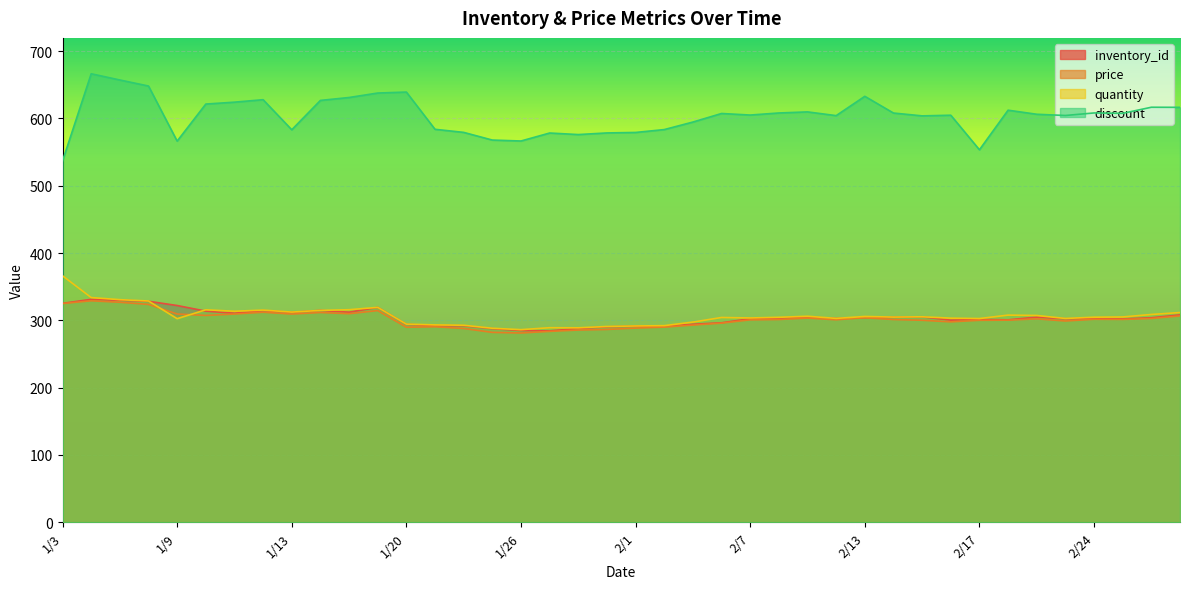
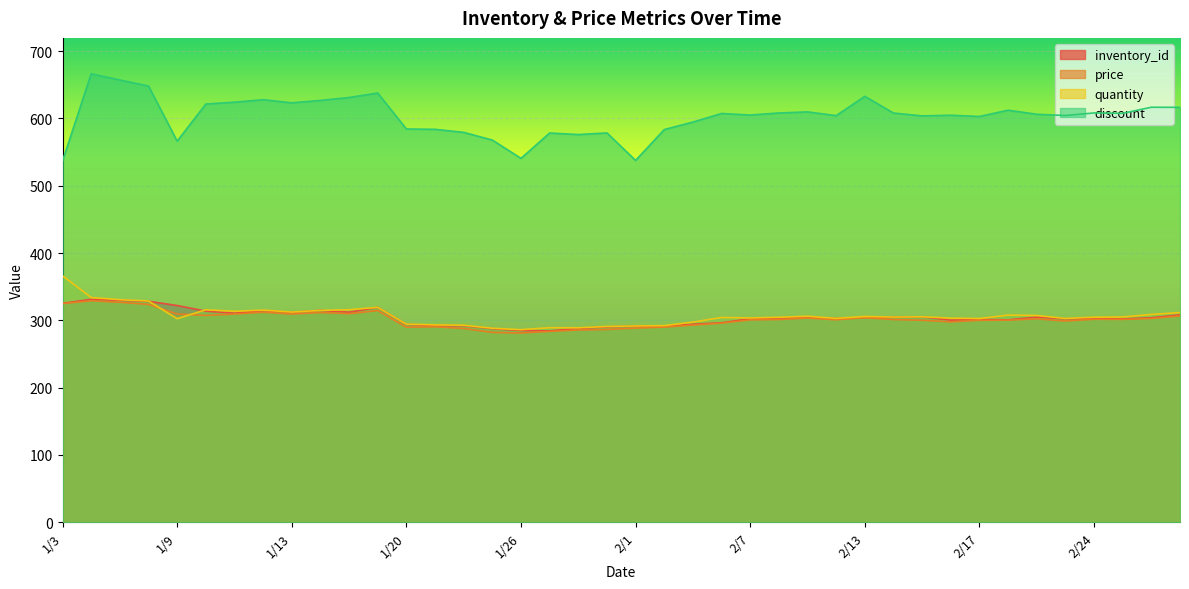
  {
    "quantity": {
      "1/3": 370,
      "1/9": 300
    },
    "discount": {
      "1/3": 540,
      "1/9": 570,
-     "1/13": 580,
-     "1/20": 640,
-     "1/26": 570,
-     "2/1": 580,
+     "1/13": 620,
+     "1/20": 580,
+     "1/26": 540,
+     "2/1": 540,
      "2/7": 610,
      "2/13": 630,
-     "2/17": 550
+     "2/17": 600
    }
  }
